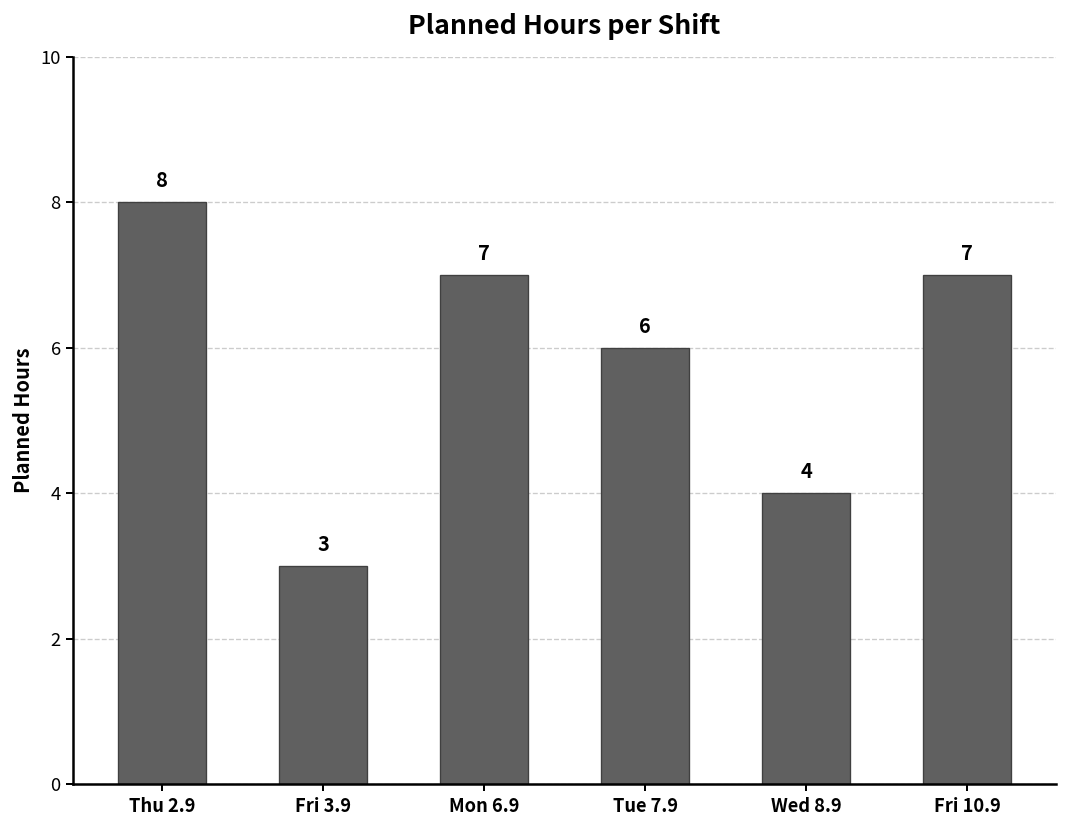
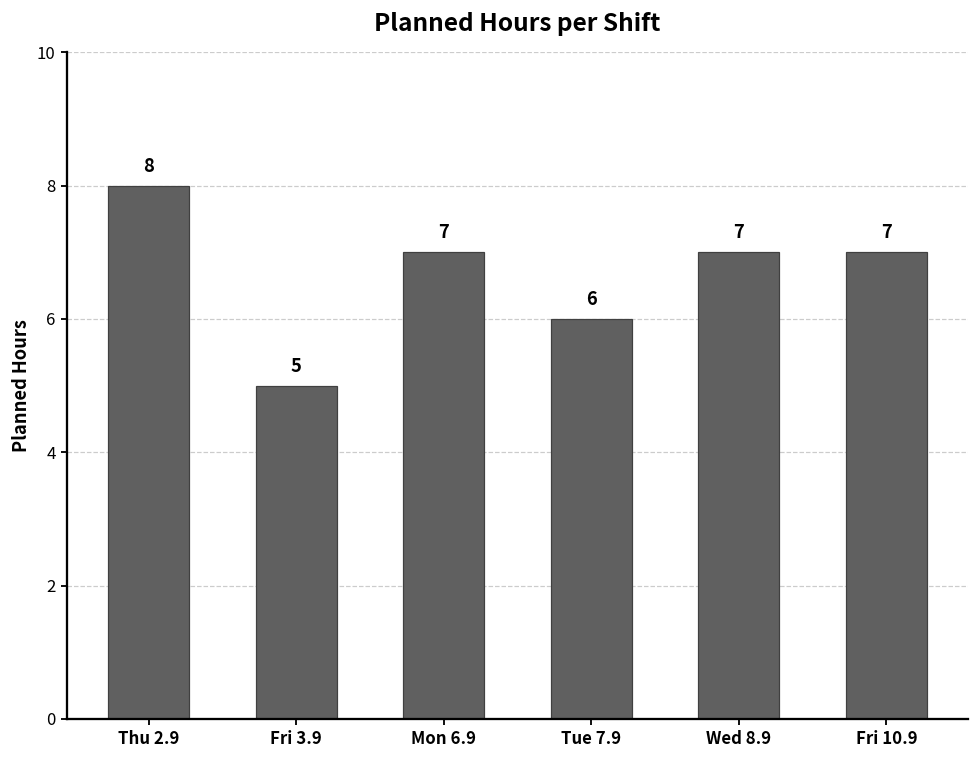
  {
    "Thu 2.9": 8,
-   "Fri 3.9": 3,
+   "Fri 3.9": 5,
    "Mon 6.9": 7,
    "Tue 7.9": 6,
-   "Wed 8.9": 4,
+   "Wed 8.9": 7,
    "Fri 10.9": 7
  }
